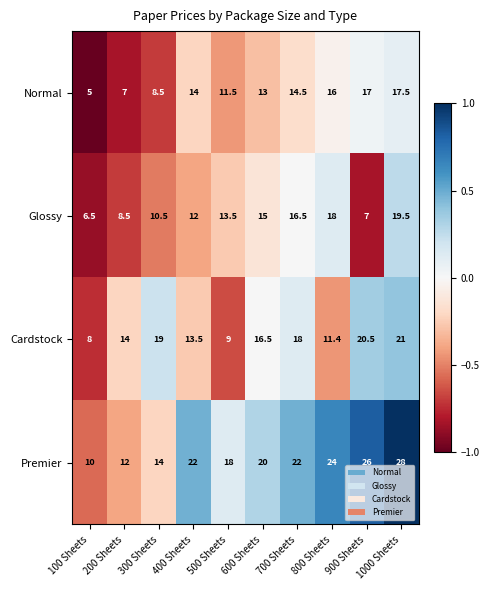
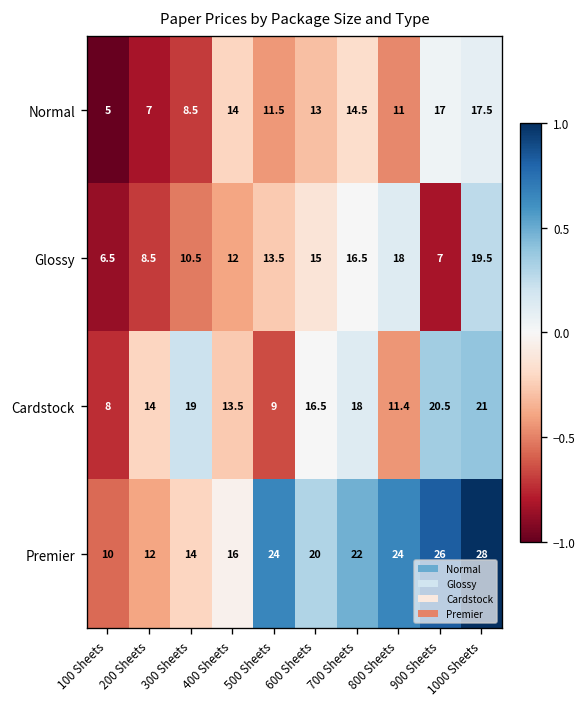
  {
    "Normal": {
      "100 Sheets": 5,
      "200 Sheets": 7,
      "300 Sheets": 8.5,
      "400 Sheets": 14,
      "500 Sheets": 11.5,
      "600 Sheets": 13,
      "700 Sheets": 14.5,
-     "800 Sheets": 16,
+     "800 Sheets": 11,
      "900 Sheets": 17,
      "1000 Sheets": 17.5
    },
    "Glossy": {
      "100 Sheets": 6.5,
      "200 Sheets": 8.5,
      "300 Sheets": 10.5,
      "400 Sheets": 12,
      "500 Sheets": 13.5,
      "600 Sheets": 15,
      "700 Sheets": 16.5,
      "800 Sheets": 18,
      "900 Sheets": 7,
      "1000 Sheets": 19.5
    },
    "Cardstock": {
      "100 Sheets": 8,
      "200 Sheets": 14,
      "300 Sheets": 19,
      "400 Sheets": 13.5,
      "500 Sheets": 9,
      "600 Sheets": 16.5,
      "700 Sheets": 18,
      "800 Sheets": 11.4,
      "900 Sheets": 20.5,
      "1000 Sheets": 21
    },
    "Premier": {
      "100 Sheets": 10,
      "200 Sheets": 12,
      "300 Sheets": 14,
-     "400 Sheets": 22,
-     "500 Sheets": 18,
+     "400 Sheets": 16,
+     "500 Sheets": 24,
      "600 Sheets": 20,
      "700 Sheets": 22,
      "800 Sheets": 24
    }
  }
